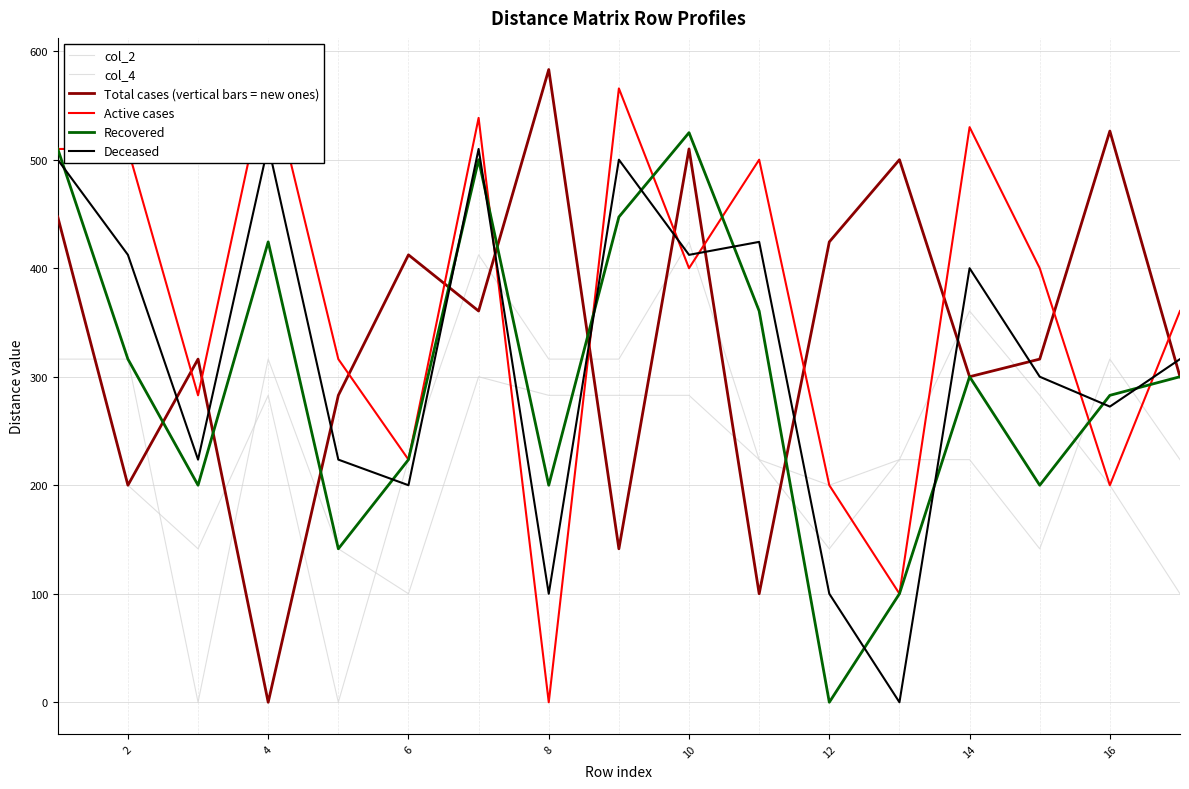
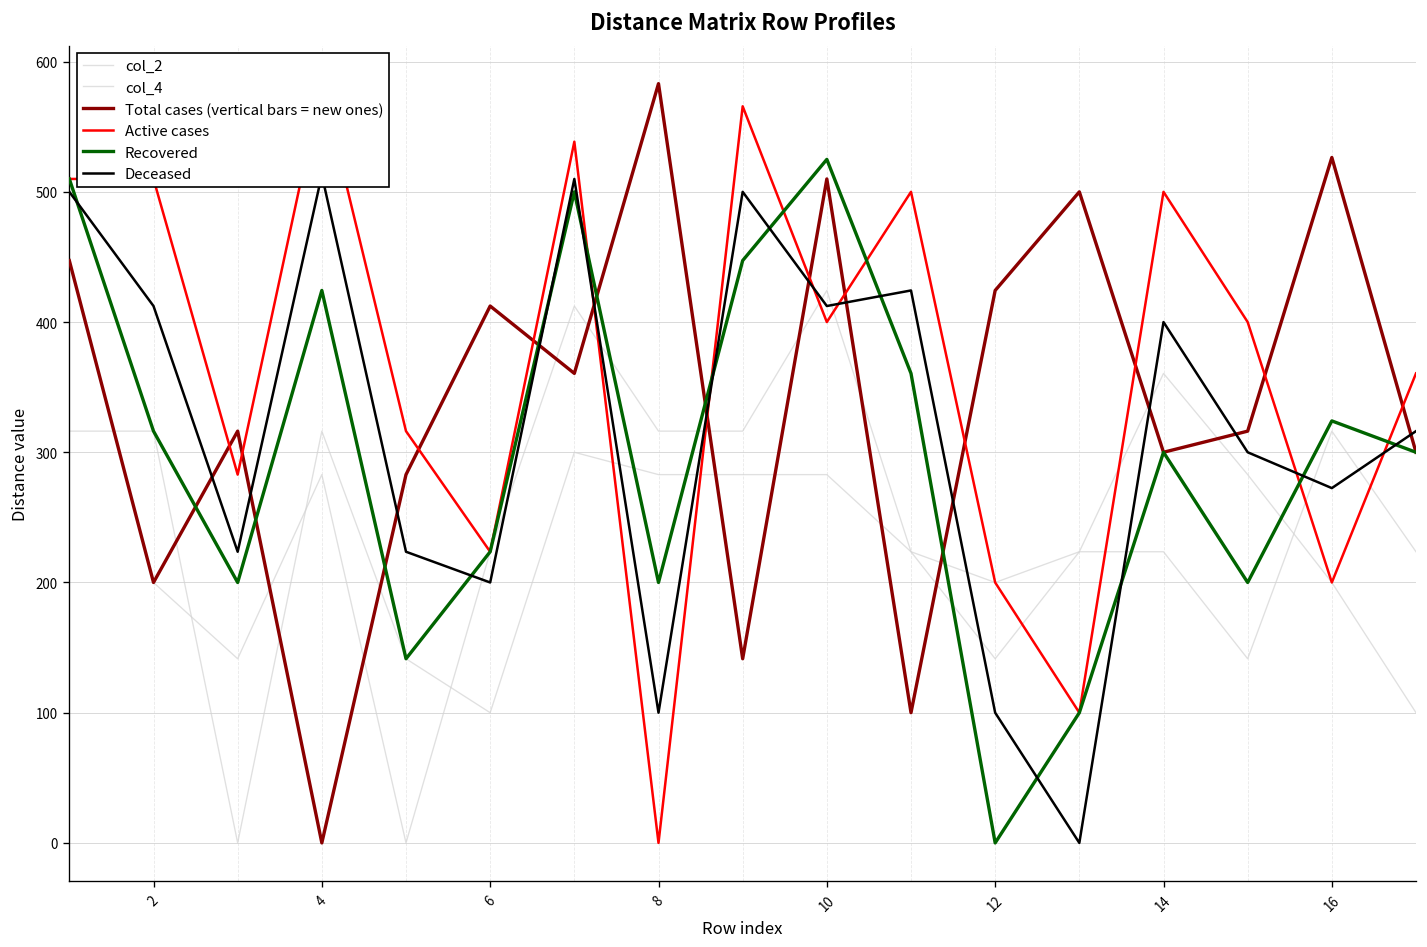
  {
    "Total cases (vertical bars = new ones)": {
      "4": 0,
      "6": 412,
      "8": 583,
      "10": 510,
      "12": 424,
      "16": 526
    },
    "Active cases": {
      "8": 0,
      "10": 400,
-     "14": 530
+     "14": 500
    },
    "Recovered": {
      "4": 424,
      "8": 200,
      "10": 525,
      "12": 0,
-     "16": 283
+     "16": 324
    },
    "Deceased": {
      "2": 412,
      "6": 200,
      "8": 100,
      "10": 412,
      "12": 100,
      "14": 400,
      "16": 272
    }
  }
